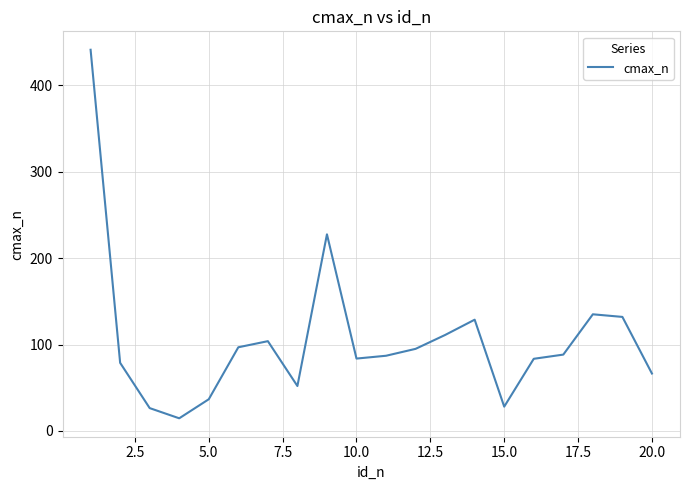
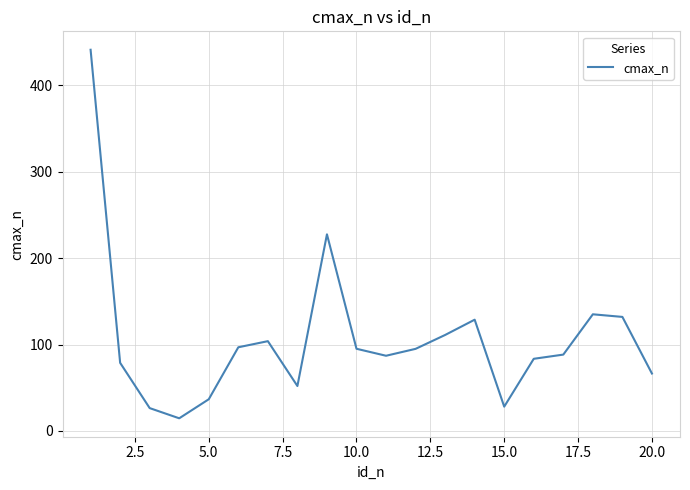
  {
    "5.0": 40,
-   "10.0": 80,
+   "10.0": 100,
    "15.0": 30,
    "20.0": 70
  }
